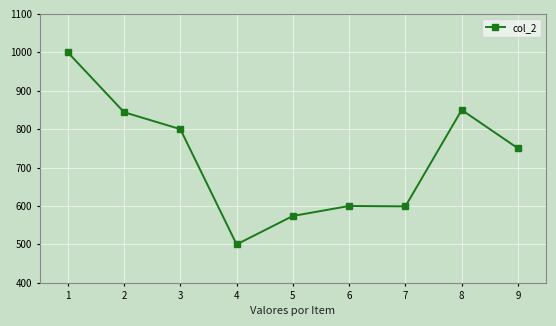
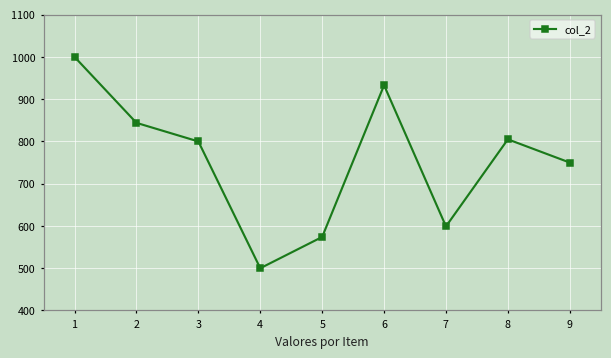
  {
    "1": 1000,
    "2": 840,
    "3": 800,
    "4": 500,
    "5": 570,
-   "6": 600,
+   "6": 930,
    "7": 600,
-   "8": 850,
+   "8": 810,
    "9": 750
  }
